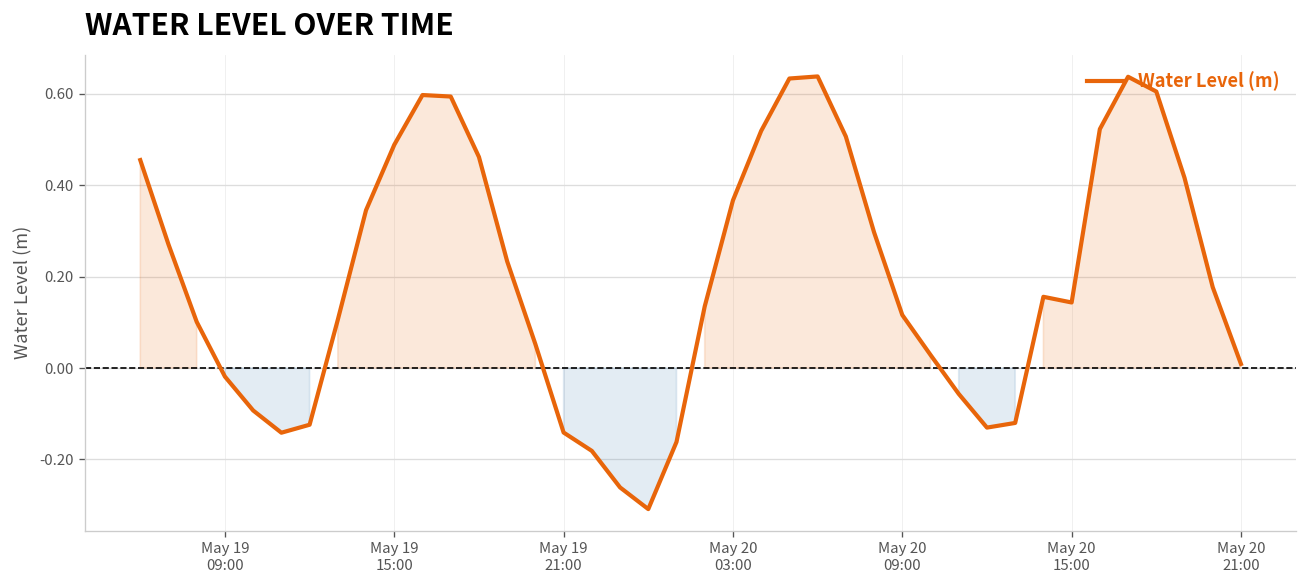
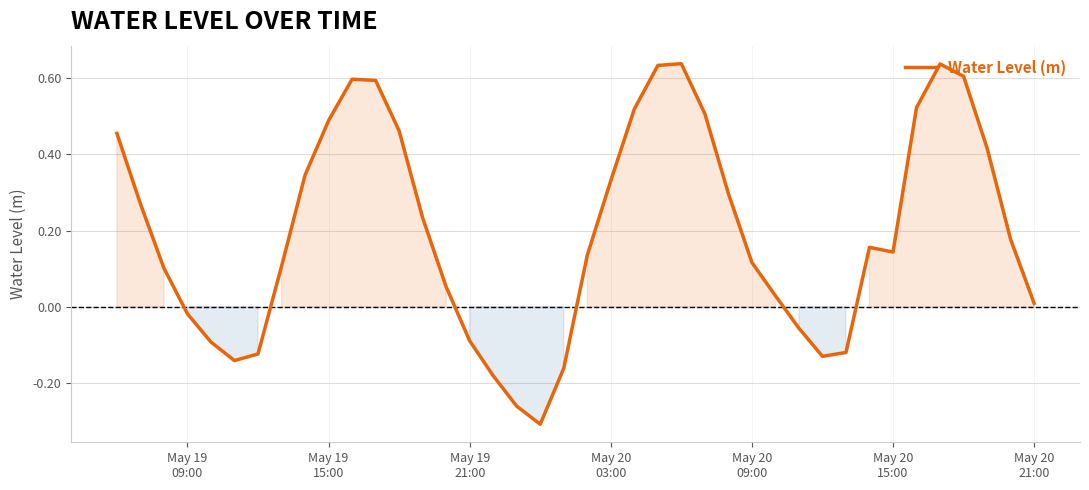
  {
    "May 19 09:00": -0.02,
    "May 19 15:00": 0.49,
-   "May 19 21:00": -0.14,
-   "May 20 03:00": 0.37,
+   "May 19 21:00": -0.09,
+   "May 20 03:00": 0.33,
    "May 20 09:00": 0.12,
    "May 20 15:00": 0.14,
    "May 20 21:00": 0.01
  }
